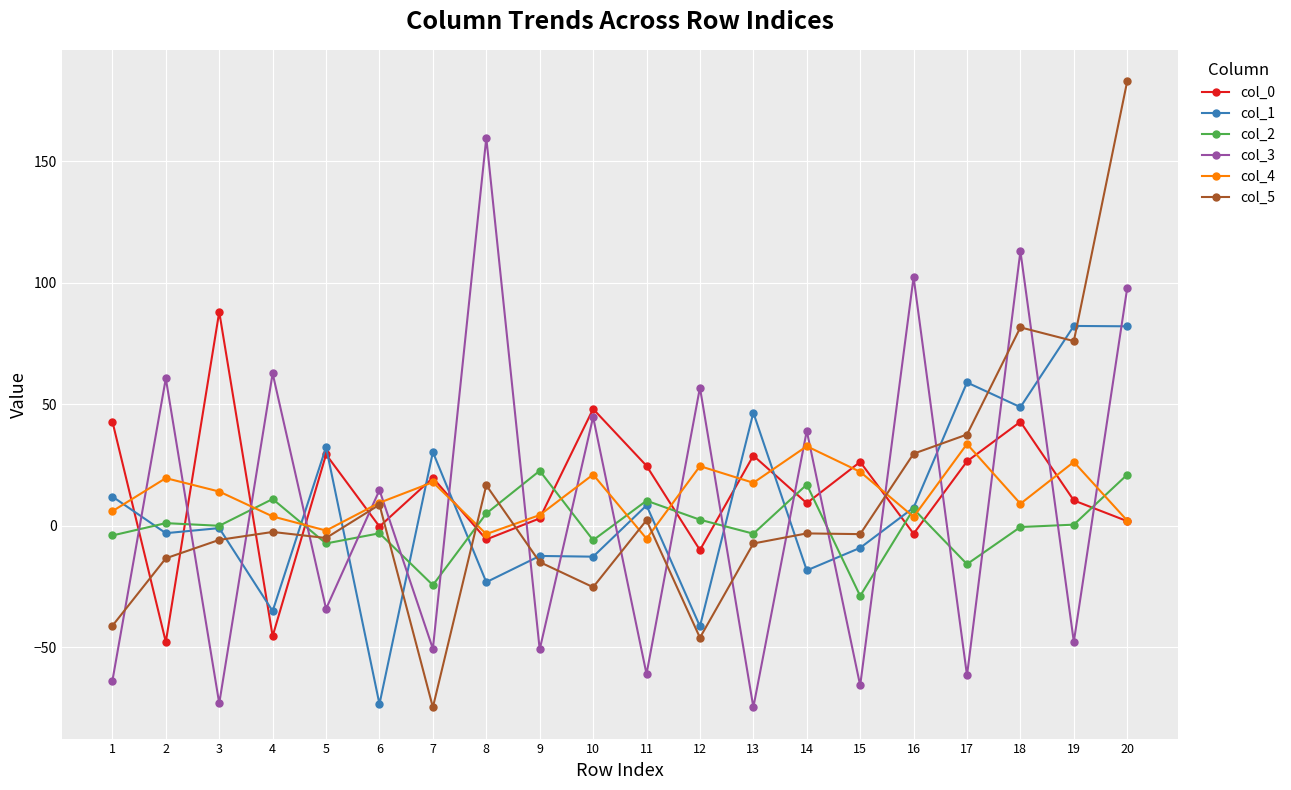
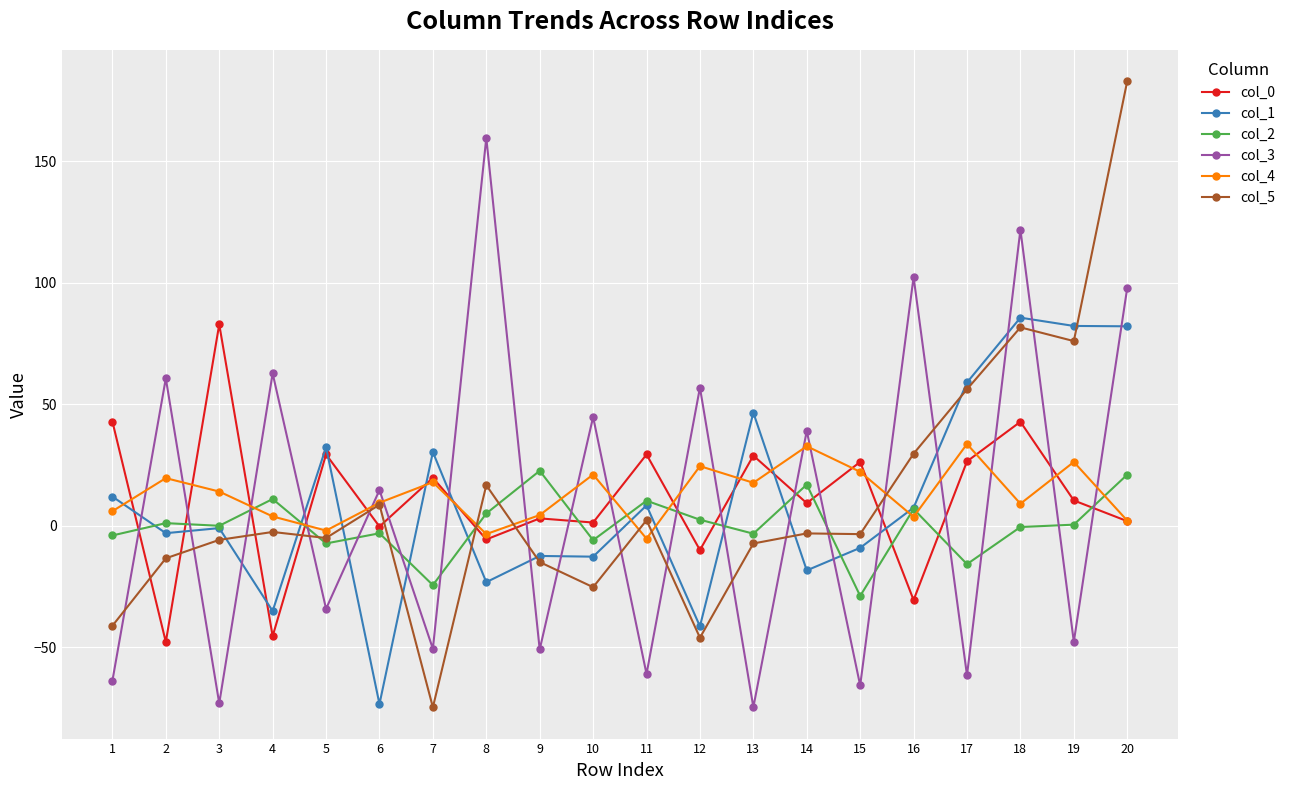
  {
    "col_0": {
      "1": 43,
      "2": -48,
-     "3": 88,
+     "3": 83,
      "4": -45,
      "5": 29,
      "6": 0,
      "7": 20,
      "8": -6,
      "9": 3,
-     "10": 48,
-     "11": 25,
+     "10": 1,
+     "11": 29,
      "12": -10,
      "13": 29,
      "14": 9,
      "15": 26,
-     "16": -3,
+     "16": -31,
      "17": 26,
      "18": 43,
      "19": 10
    },
    "col_1": {
      "1": 12,
      "2": -3,
      "4": -35,
      "5": 32,
      "6": -73,
      "7": 30,
      "8": -23,
      "9": -12,
      "10": -13,
      "11": 8,
      "12": -41,
      "13": 46,
      "14": -18,
      "15": -9,
      "17": 59,
-     "18": 49,
+     "18": 86,
      "19": 82,
      "20": 82
    },
    "col_2": {
      "1": -4,
      "2": 1,
      "4": 11,
      "5": -7,
      "6": -3,
      "7": -24,
      "8": 5,
      "9": 23,
      "10": -6,
      "11": 10,
      "12": 2,
      "13": -3,
      "14": 17,
      "15": -29,
      "17": -16,
      "18": -1,
      "19": 0,
      "20": 21
    },
    "col_3": {
      "1": -64,
      "2": 61,
      "3": -73,
      "4": 63,
      "5": -34,
      "6": 15,
      "7": -51,
      "8": 160,
      "9": -51,
      "10": 45,
      "11": -61,
      "12": 57,
      "13": -75,
      "14": 39,
      "15": -66,
      "16": 102,
      "17": -62,
-     "18": 113,
+     "18": 122,
      "19": -48,
      "20": 98
    },
    "col_4": {
      "1": 6,
      "2": 20,
      "3": 14,
      "4": 4,
      "5": -2,
      "7": 18,
      "8": -3,
      "9": 4,
      "10": 21,
      "11": -5,
      "12": 25,
      "13": 18,
      "14": 33,
      "15": 22,
      "16": 4,
      "17": 34,
      "18": 9,
      "19": 26
    },
    "col_5": {
      "1": -41,
      "2": -13,
      "3": -6,
      "4": -3,
      "5": -5,
      "7": -75,
      "8": 17,
      "9": -15,
      "10": -25,
      "11": 2,
      "12": -46,
      "13": -7,
      "14": -3,
      "15": -3,
      "16": 30,
-     "17": 38,
+     "17": 56,
      "18": 82,
      "19": 76,
      "20": 183
    }
  }
